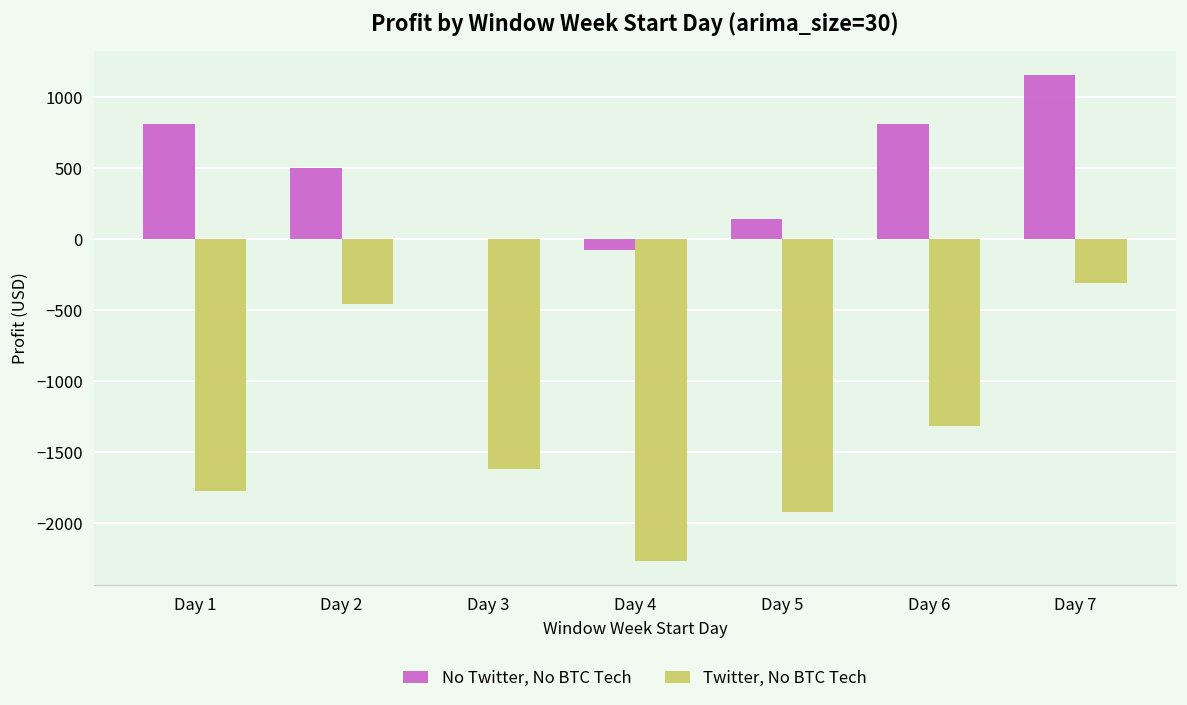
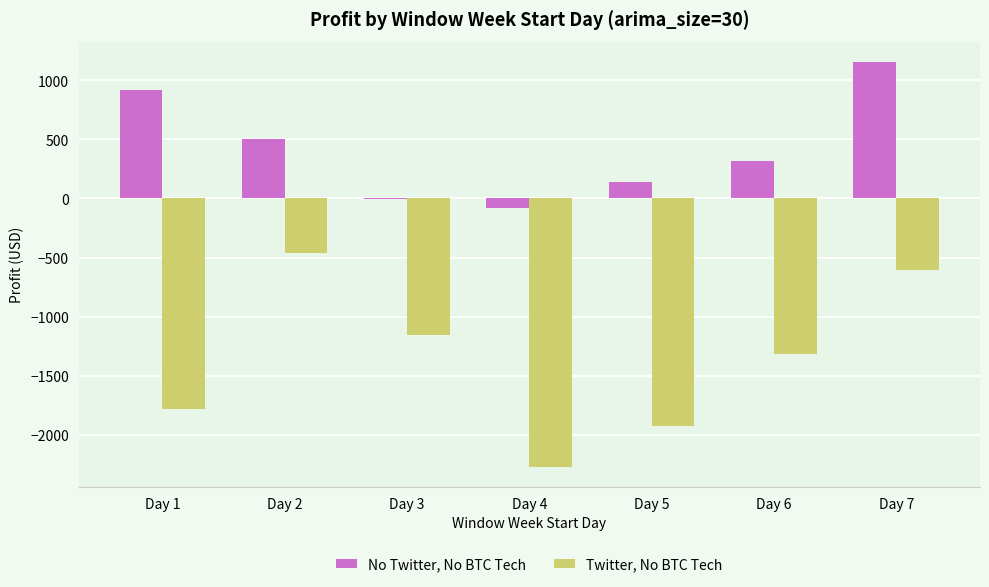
  {
    "No Twitter, No BTC Tech": {
-     "Day 1": 810,
+     "Day 1": 920,
      "Day 2": 500,
      "Day 4": -80,
      "Day 5": 140,
-     "Day 6": 810,
+     "Day 6": 310,
      "Day 7": 1150
    },
    "Twitter, No BTC Tech": {
      "Day 1": -1780,
      "Day 2": -460,
-     "Day 3": -1620,
+     "Day 3": -1160,
      "Day 4": -2270,
      "Day 5": -1920,
      "Day 6": -1320,
-     "Day 7": -310
+     "Day 7": -600
    }
  }
